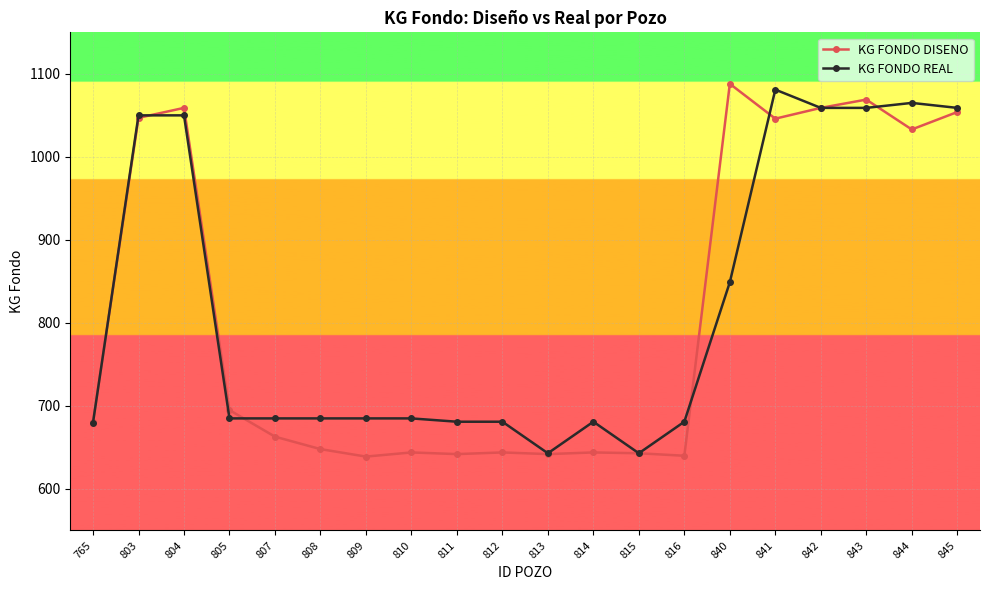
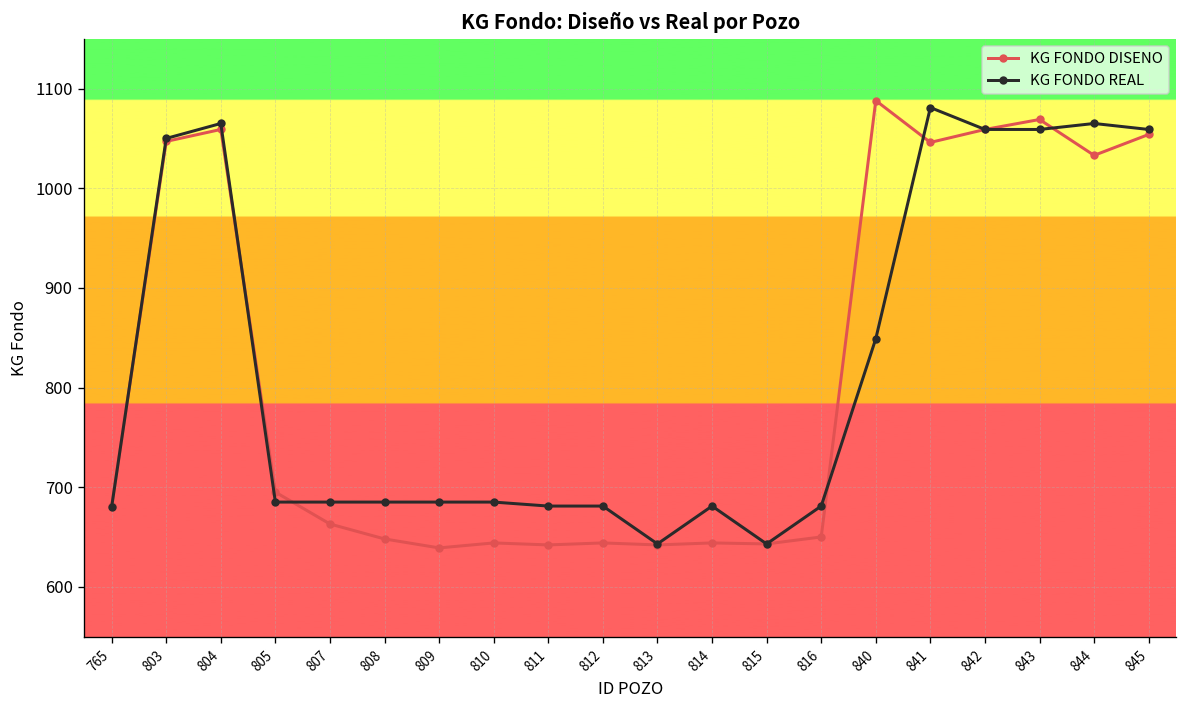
  {
    "KG FONDO DISENO": {
      "804": 1060,
      "805": 700,
      "807": 660,
      "808": 650,
      "809": 640,
      "810": 640,
      "811": 640,
      "812": 640,
      "814": 640,
-     "816": 640,
+     "816": 650,
      "840": 1090,
      "841": 1050,
      "843": 1070,
      "844": 1030,
      "845": 1050
    },
    "KG FONDO REAL": {
-     "804": 1050,
+     "804": 1070,
      "805": 690,
      "807": 690,
      "808": 690,
      "809": 690,
      "810": 690,
      "811": 680,
      "812": 680,
      "814": 680,
      "816": 680,
      "840": 850,
      "841": 1080,
      "843": 1060,
      "844": 1070,
      "845": 1060
    }
  }
